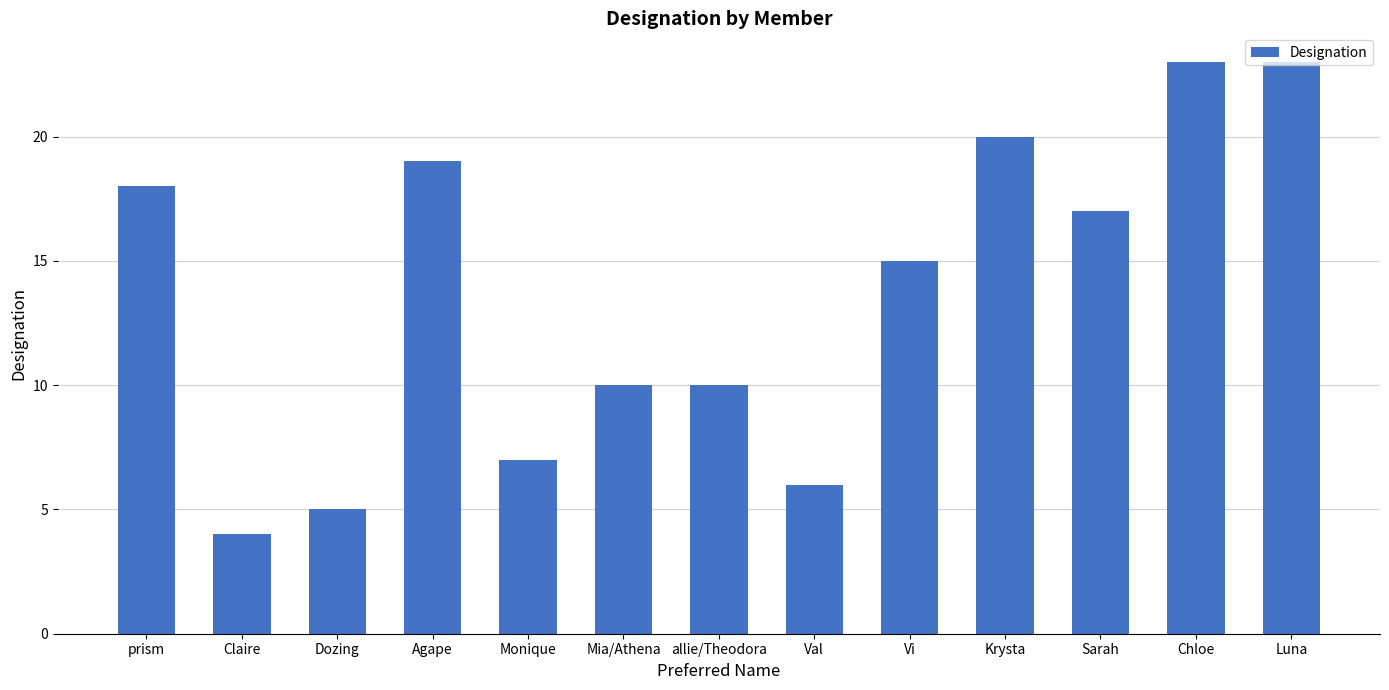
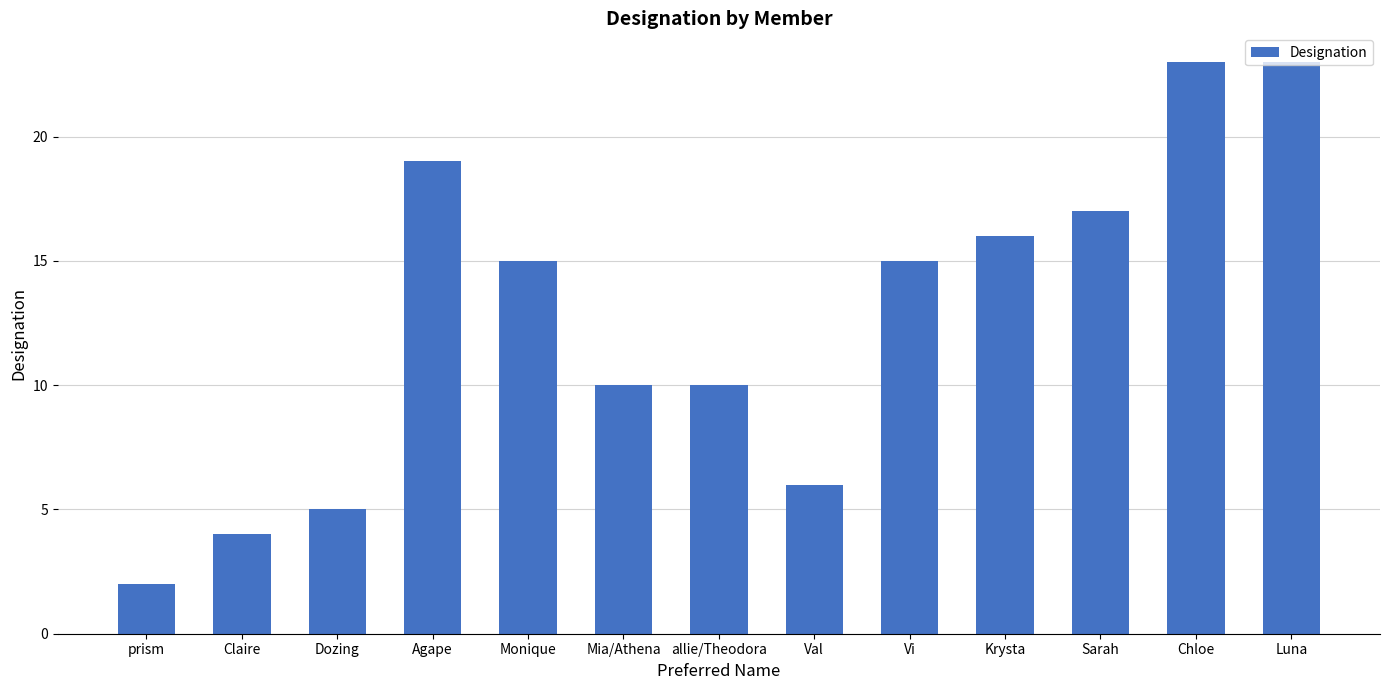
  {
-   "prism": 18,
+   "prism": 2,
    "Claire": 4,
    "Dozing": 5,
    "Agape": 19,
-   "Monique": 7,
+   "Monique": 15,
    "Mia/Athena": 10,
    "allie/Theodora": 10,
    "Val": 6,
    "Vi": 15,
-   "Krysta": 20,
+   "Krysta": 16,
    "Sarah": 17,
    "Chloe": 23
  }
